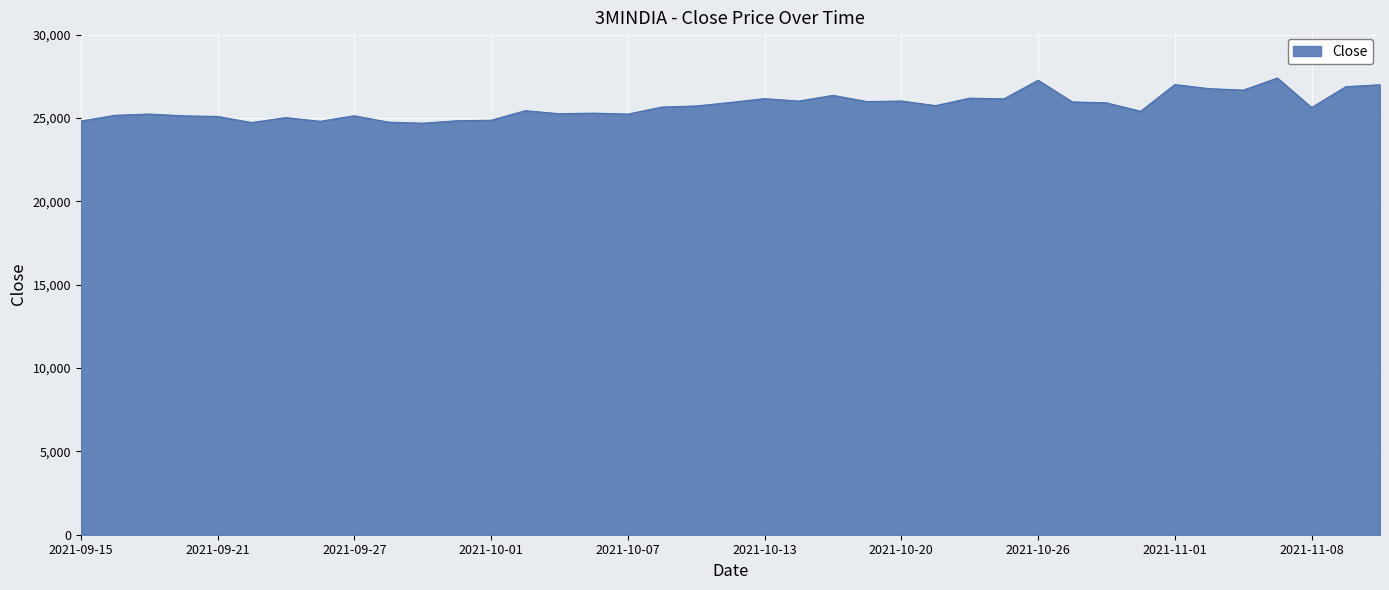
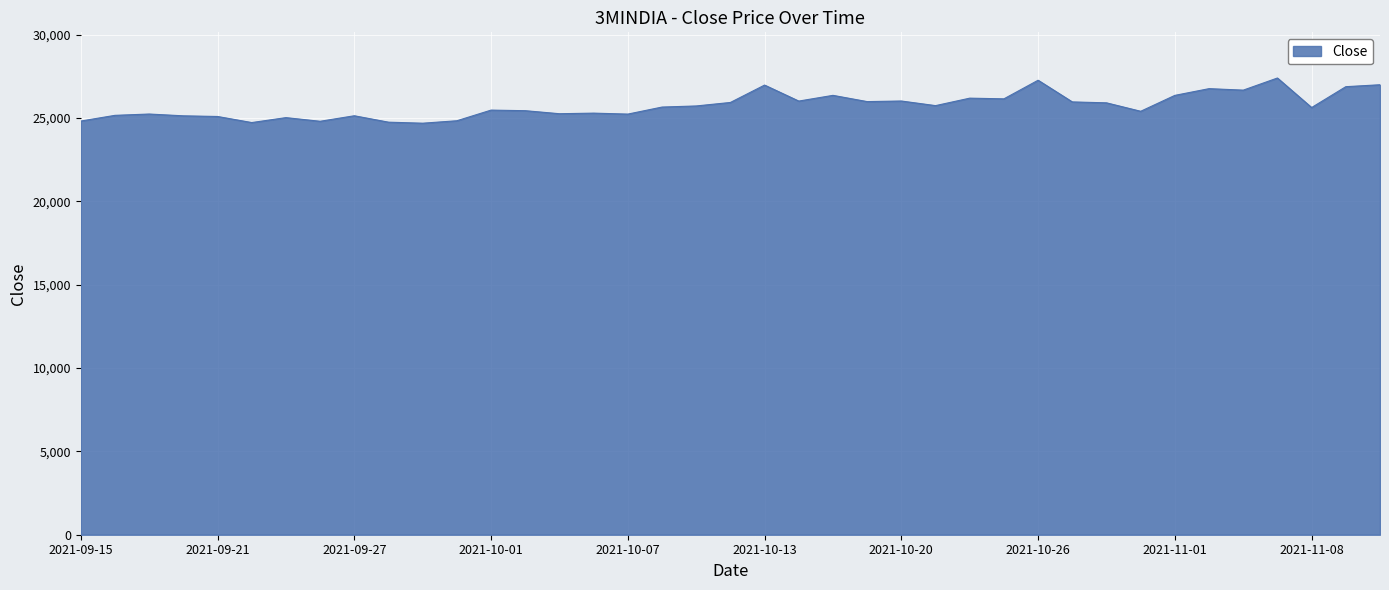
  {
    "2021-09-15": "24,800",
    "2021-09-21": "25,100",
    "2021-09-27": "25,100",
-   "2021-10-01": "24,900",
+   "2021-10-01": "25,500",
    "2021-10-07": "25,200",
-   "2021-10-13": "26,200",
+   "2021-10-13": "27,000",
    "2021-10-20": "26,000",
    "2021-10-26": "27,300",
-   "2021-11-01": "27,000",
+   "2021-11-01": "26,400",
    "2021-11-08": "25,600"
  }
